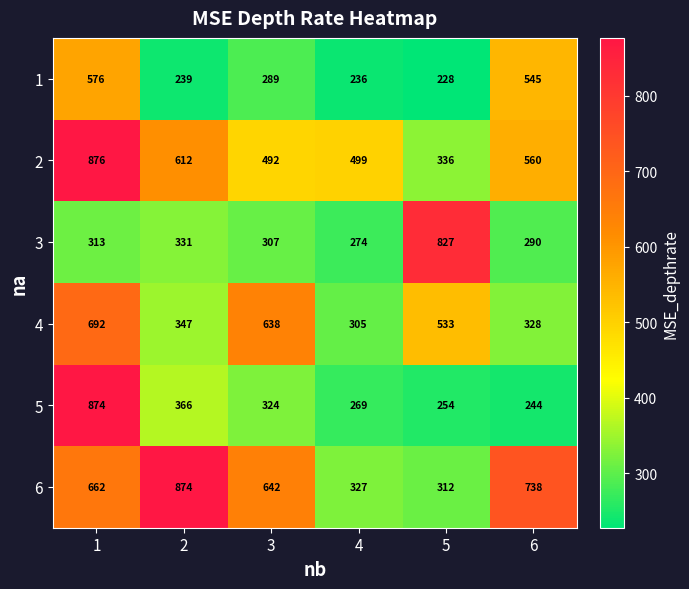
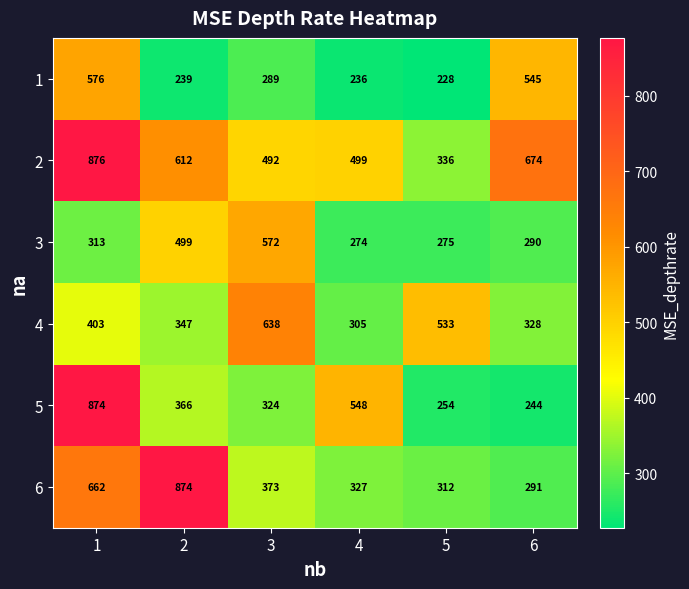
  {
    "1": {
      "1": 576,
      "2": 239,
      "3": 289,
      "4": 236,
      "5": 228,
      "6": 545
    },
    "2": {
      "1": 876,
      "2": 612,
      "3": 492,
      "4": 499,
      "5": 336,
-     "6": 560
+     "6": 674
    },
    "3": {
      "1": 313,
-     "2": 331,
-     "3": 307,
+     "2": 499,
+     "3": 572,
      "4": 274,
-     "5": 827,
+     "5": 275,
      "6": 290
    },
    "4": {
-     "1": 692,
+     "1": 403,
      "2": 347,
      "3": 638,
      "4": 305,
      "5": 533,
      "6": 328
    },
    "5": {
      "1": 874,
      "2": 366,
      "3": 324,
-     "4": 269,
+     "4": 548,
      "5": 254,
      "6": 244
    },
    "6": {
      "1": 662,
      "2": 874,
-     "3": 642,
+     "3": 373,
      "4": 327,
      "5": 312,
-     "6": 738
+     "6": 291
    }
  }
